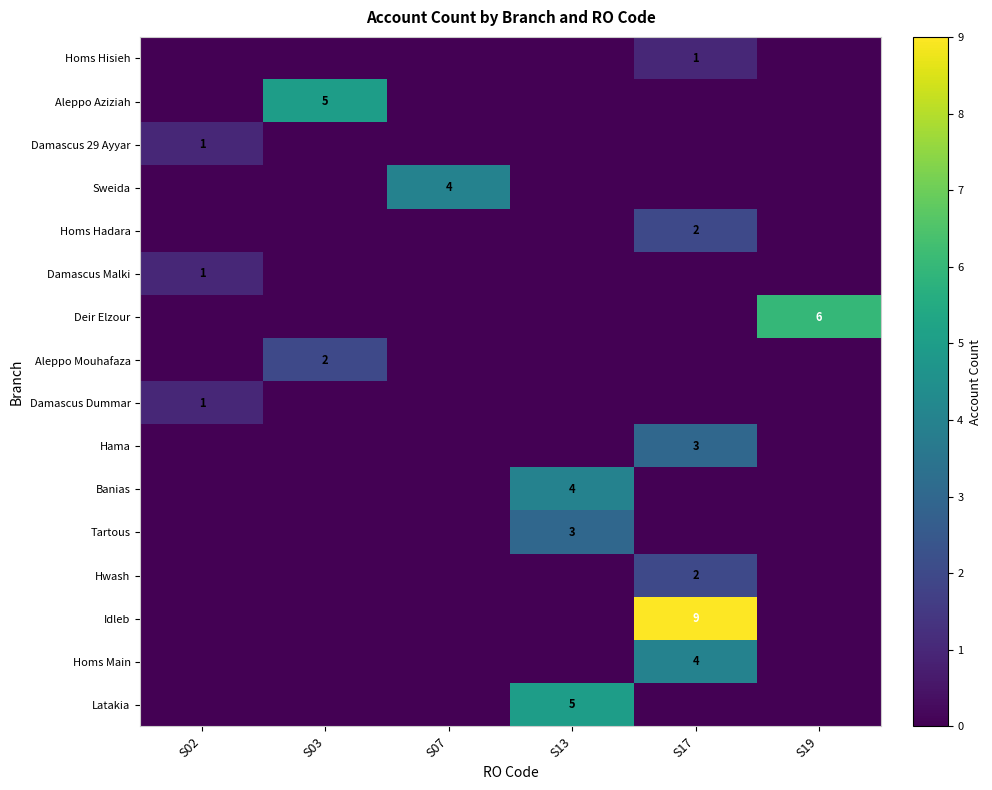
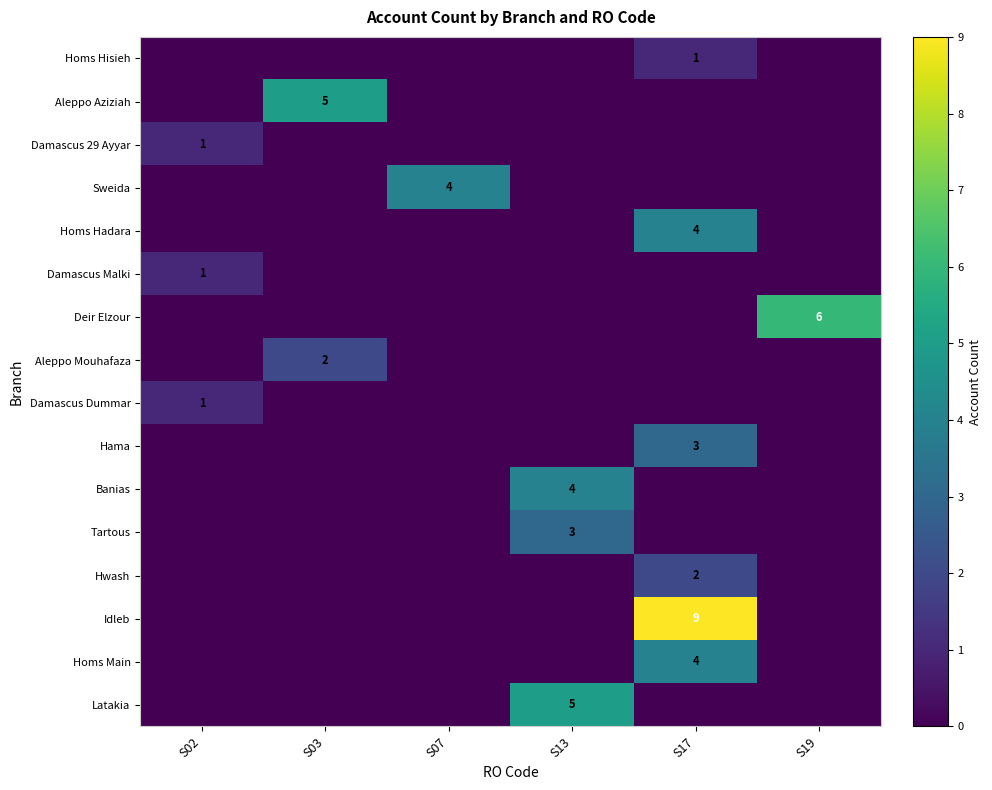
  {
    "Homs Hisieh": {
      "S17": 1
    },
    "Aleppo Aziziah": {
      "S03": 5
    },
    "Damascus 29 Ayyar": {
      "S02": 1
    },
    "Sweida": {
      "S07": 4
    },
    "Homs Hadara": {
-     "S17": 2
+     "S17": 4
    },
    "Damascus Malki": {
      "S02": 1
    },
    "Deir Elzour": {
      "S19": 6
    },
    "Aleppo Mouhafaza": {
      "S03": 2
    },
    "Damascus Dummar": {
      "S02": 1
    },
    "Hama": {
      "S17": 3
    },
    "Banias": {
      "S13": 4
    },
    "Tartous": {
      "S13": 3
    },
    "Hwash": {
      "S17": 2
    },
    "Idleb": {
      "S17": 9
    },
    "Homs Main": {
      "S17": 4
    },
    "Latakia": {
      "S13": 5
    }
  }
